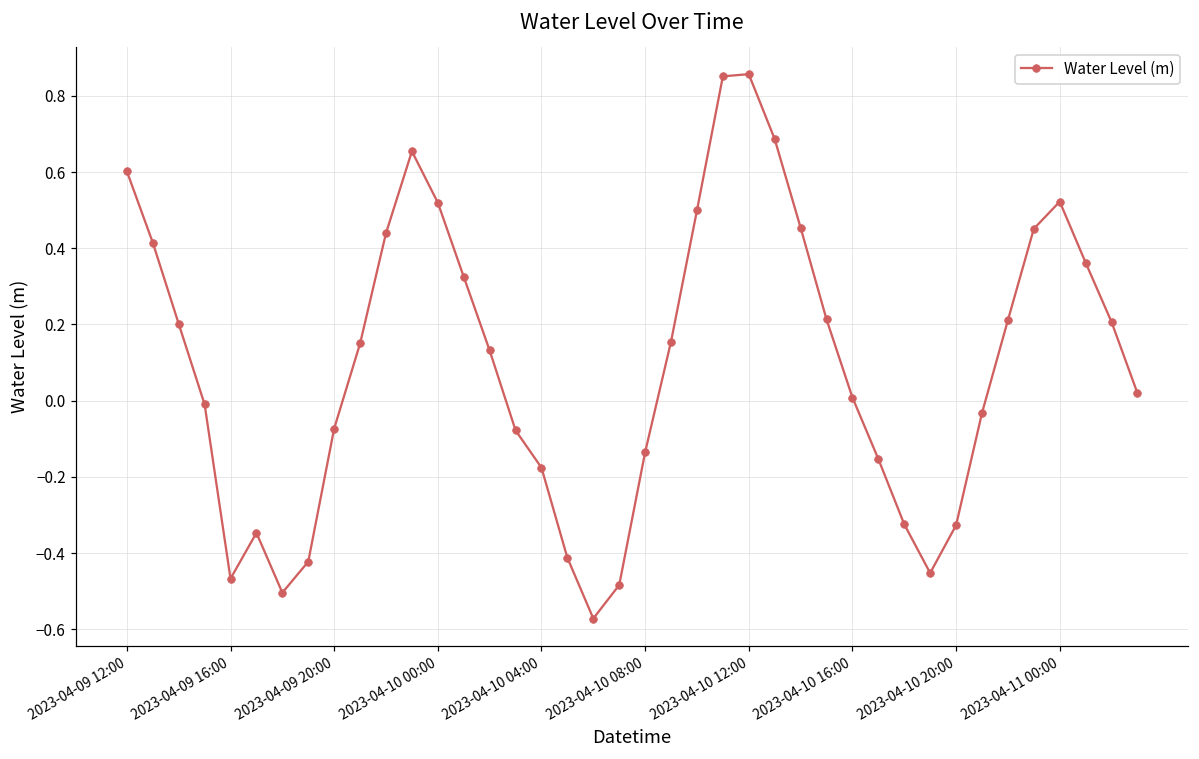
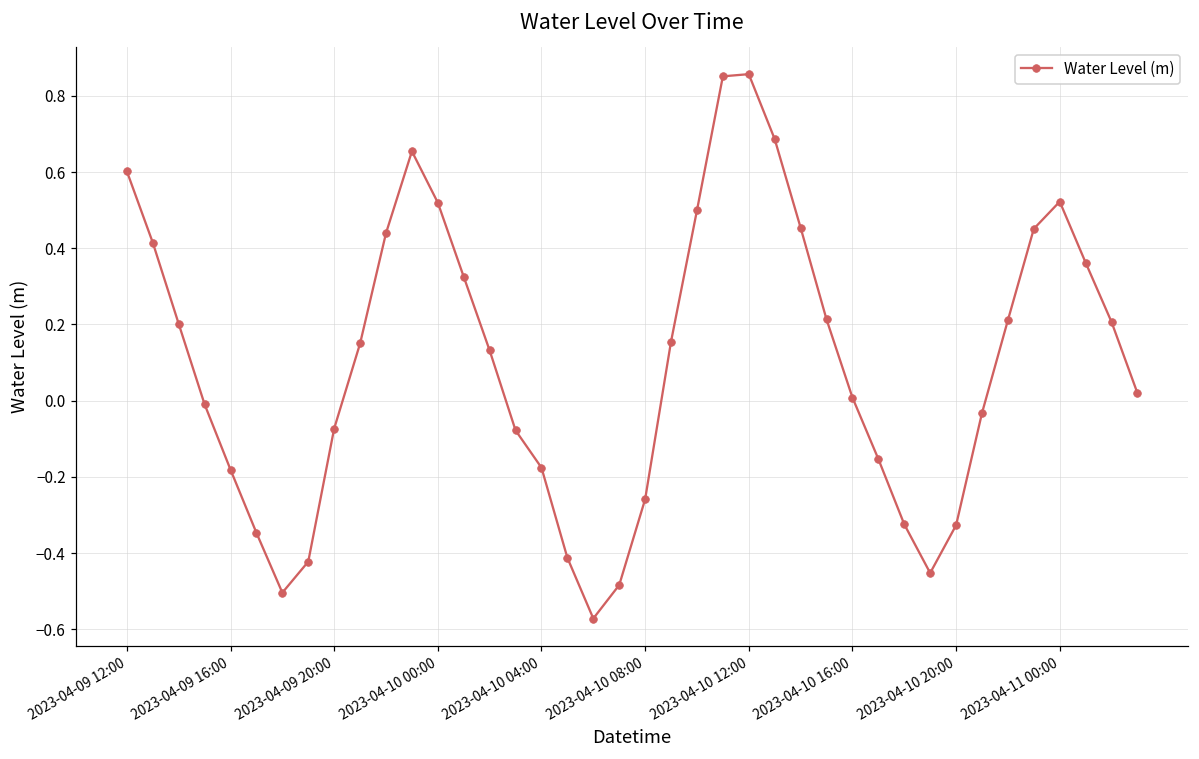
  {
    "2023-04-09 12:00": 0.60,
-   "2023-04-09 16:00": -0.47,
+   "2023-04-09 16:00": -0.18,
    "2023-04-09 20:00": -0.07,
    "2023-04-10 00:00": 0.52,
    "2023-04-10 04:00": -0.18,
-   "2023-04-10 08:00": -0.14,
+   "2023-04-10 08:00": -0.26,
    "2023-04-10 12:00": 0.86,
    "2023-04-10 16:00": 0.01,
    "2023-04-10 20:00": -0.33,
    "2023-04-11 00:00": 0.52
  }
